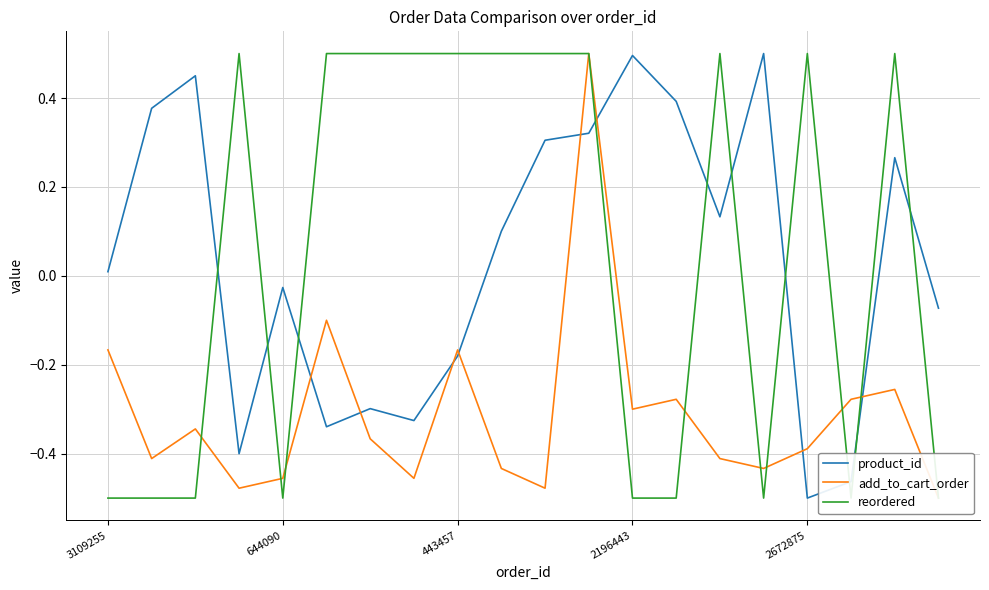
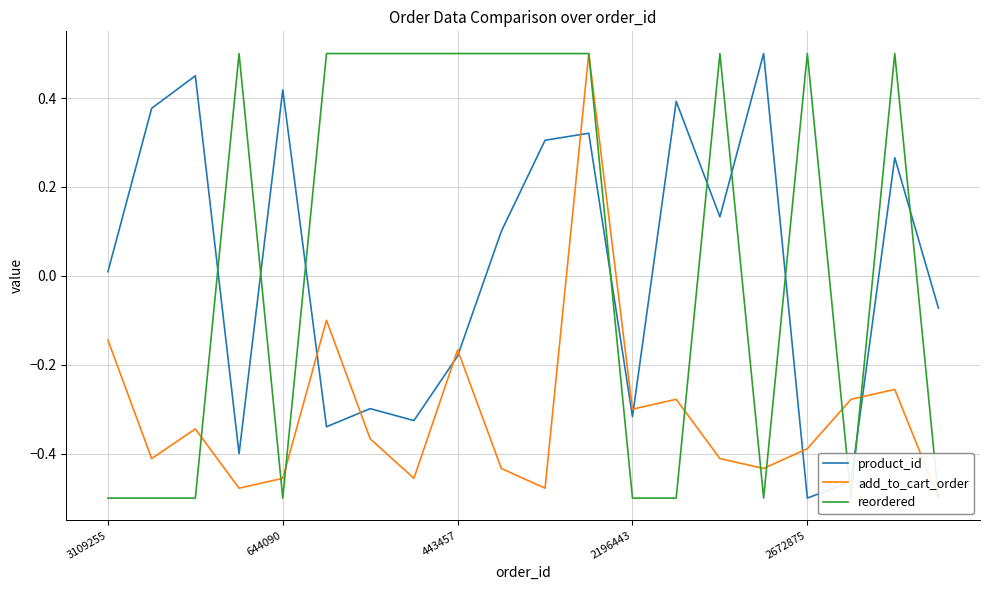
  {
    "product_id": {
      "3109255": 0.01,
-     "644090": -0.03,
+     "644090": 0.42,
      "443457": -0.18,
-     "2196443": 0.50,
+     "2196443": -0.32,
      "2672875": -0.50
    },
    "add_to_cart_order": {
-     "3109255": -0.17,
+     "3109255": -0.14,
      "644090": -0.46,
      "443457": -0.17,
      "2196443": -0.30,
      "2672875": -0.39
    },
    "reordered": {
      "3109255": -0.50,
      "644090": -0.50,
      "443457": 0.50,
      "2196443": -0.50,
      "2672875": 0.50
    }
  }
